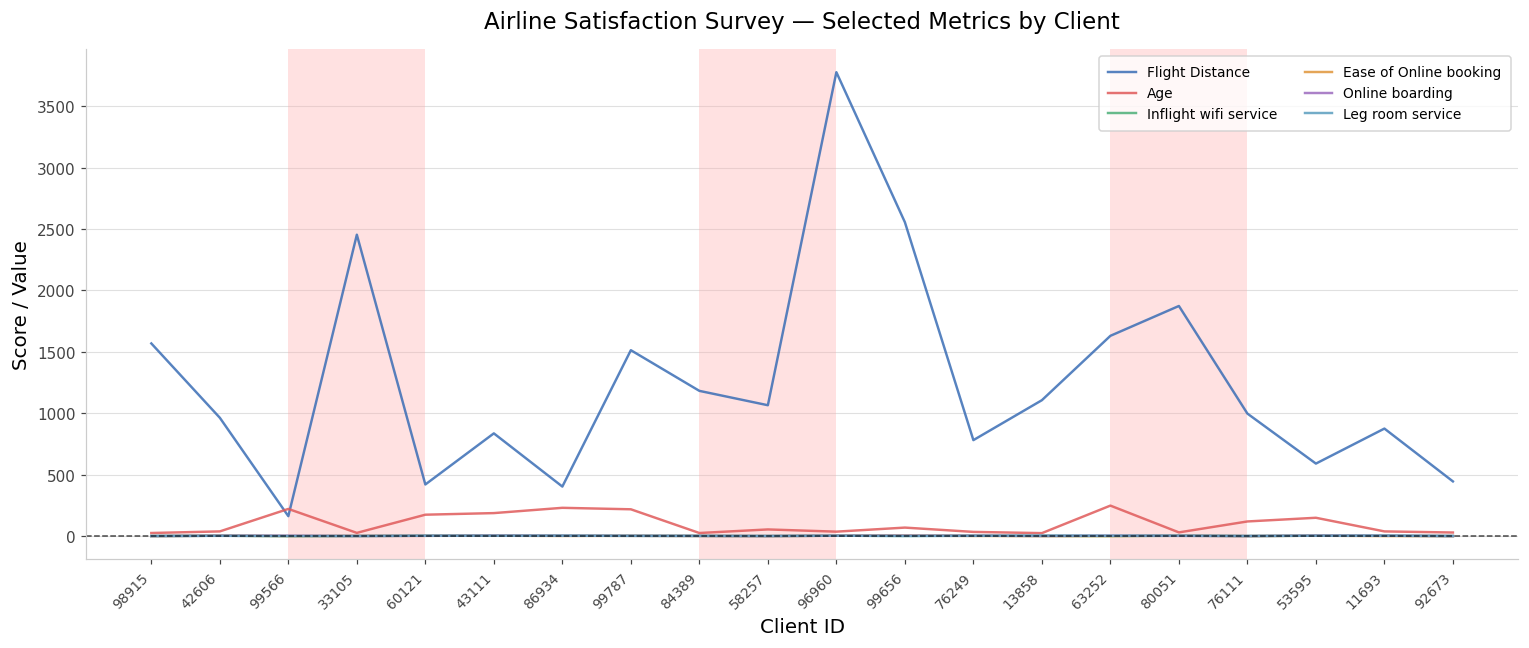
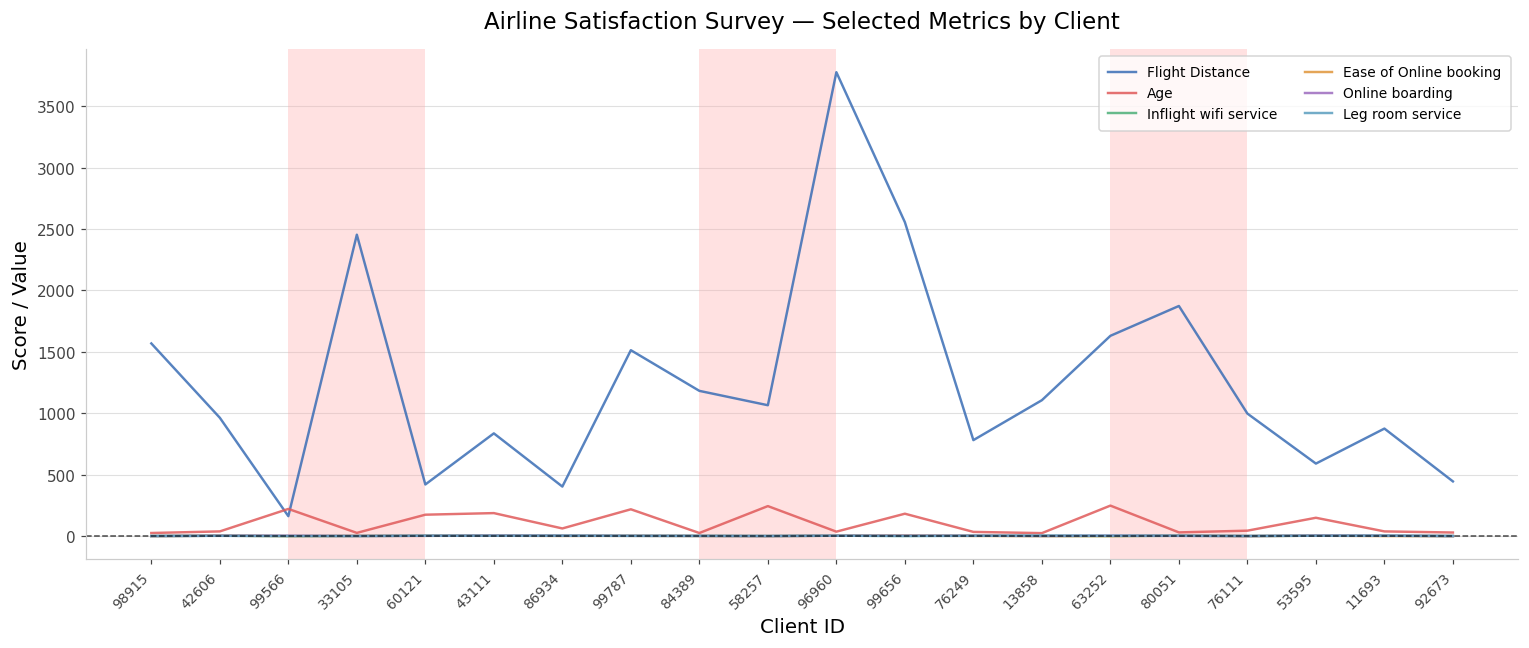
  {
    "Age": {
      "98915": 30,
      "42606": 40,
      "99566": 220,
      "33105": 30,
      "60121": 180,
      "43111": 190,
-     "86934": 230,
+     "86934": 60,
      "99787": 220,
-     "58257": 60,
+     "58257": 250,
      "96960": 40,
-     "99656": 70,
+     "99656": 180,
      "76249": 40,
      "63252": 250,
      "80051": 30,
-     "76111": 120,
+     "76111": 50,
      "53595": 150,
      "11693": 40,
      "92673": 30
    }
  }
